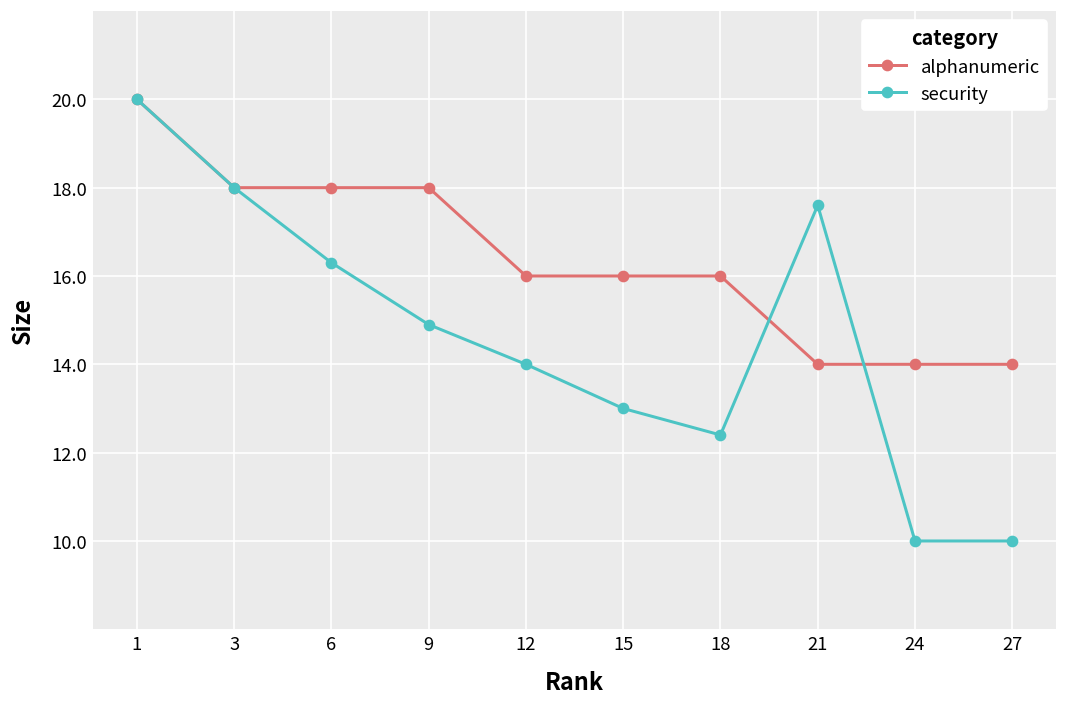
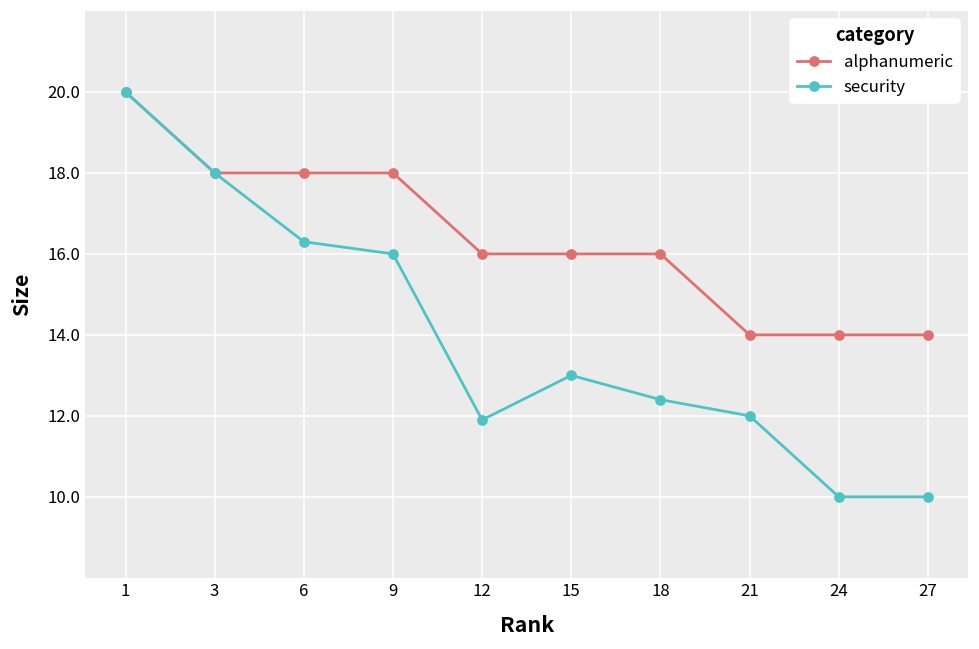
  {
    "alphanumeric": {
      "6": 18.0,
      "9": 18.0,
      "12": 16.0,
      "15": 16.0,
      "18": 16.0,
      "21": 14.0,
      "24": 14.0,
      "27": 14.0
    },
    "security": {
      "6": 16.3,
-     "9": 14.9,
-     "12": 14.0,
+     "9": 16.0,
+     "12": 11.9,
      "15": 13.0,
      "18": 12.4,
-     "21": 17.6,
+     "21": 12.0,
      "24": 10.0,
      "27": 10.0
    }
  }
